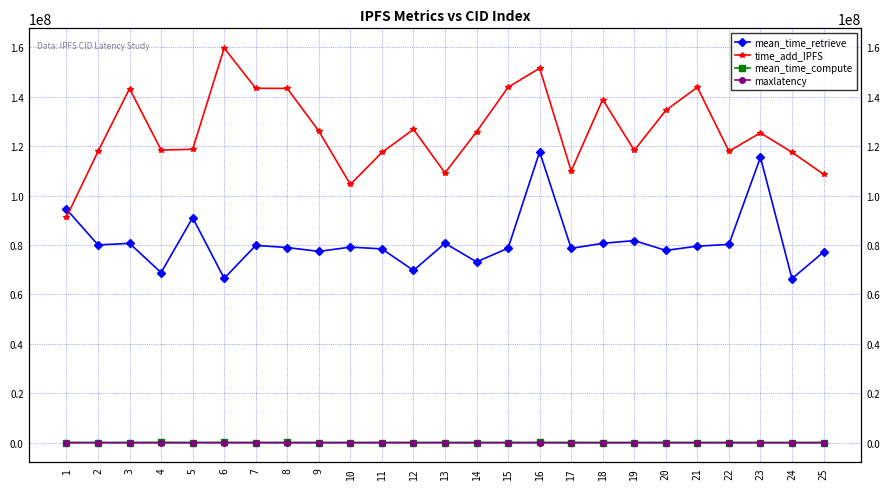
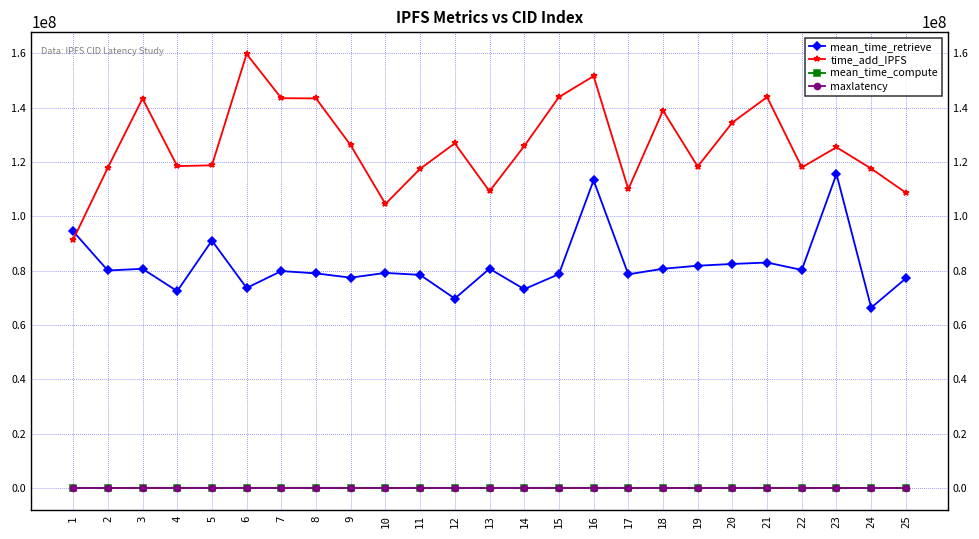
  {
    "mean_time_retrieve": {
      "1": 95000000,
      "2": 80000000,
      "3": 81000000,
-     "4": 69000000,
+     "4": 72000000,
      "5": 91000000,
-     "6": 67000000,
+     "6": 74000000,
      "7": 80000000,
      "8": 79000000,
      "9": 77000000,
      "10": 79000000,
      "11": 78000000,
      "12": 70000000,
      "13": 81000000,
      "14": 73000000,
      "15": 79000000,
-     "16": 118000000,
+     "16": 113000000,
      "17": 79000000,
      "18": 81000000,
      "19": 82000000,
-     "20": 78000000,
-     "21": 80000000,
+     "20": 82000000,
+     "21": 83000000,
      "22": 80000000,
      "23": 116000000,
      "24": 66000000,
      "25": 77000000
    },
    "time_add_IPFS": {
      "1": 91000000,
      "2": 118000000,
      "3": 143000000,
      "4": 118000000,
      "5": 119000000,
      "6": 160000000,
      "7": 143000000,
      "8": 143000000,
      "9": 126000000,
      "10": 105000000,
      "11": 117000000,
      "12": 127000000,
      "13": 109000000,
      "14": 126000000,
      "15": 144000000,
      "16": 152000000,
      "17": 110000000,
      "18": 139000000,
      "19": 118000000,
      "20": 135000000,
      "21": 144000000,
      "22": 118000000,
      "23": 125000000,
      "24": 118000000,
      "25": 109000000
    },
    "maxlatency": {
      "1": 0,
      "2": 0,
      "3": 0,
      "4": 0,
      "5": 0,
      "6": 0,
      "7": 0,
      "8": 0,
      "9": 0,
      "10": 0,
      "11": 0,
      "12": 0,
      "13": 0,
      "14": 0,
      "15": 0,
      "16": 0,
      "17": 0,
      "18": 0,
      "19": 0,
      "20": 0,
      "21": 0,
      "22": 0,
      "23": 0,
      "24": 0,
      "25": 0
    }
  }
